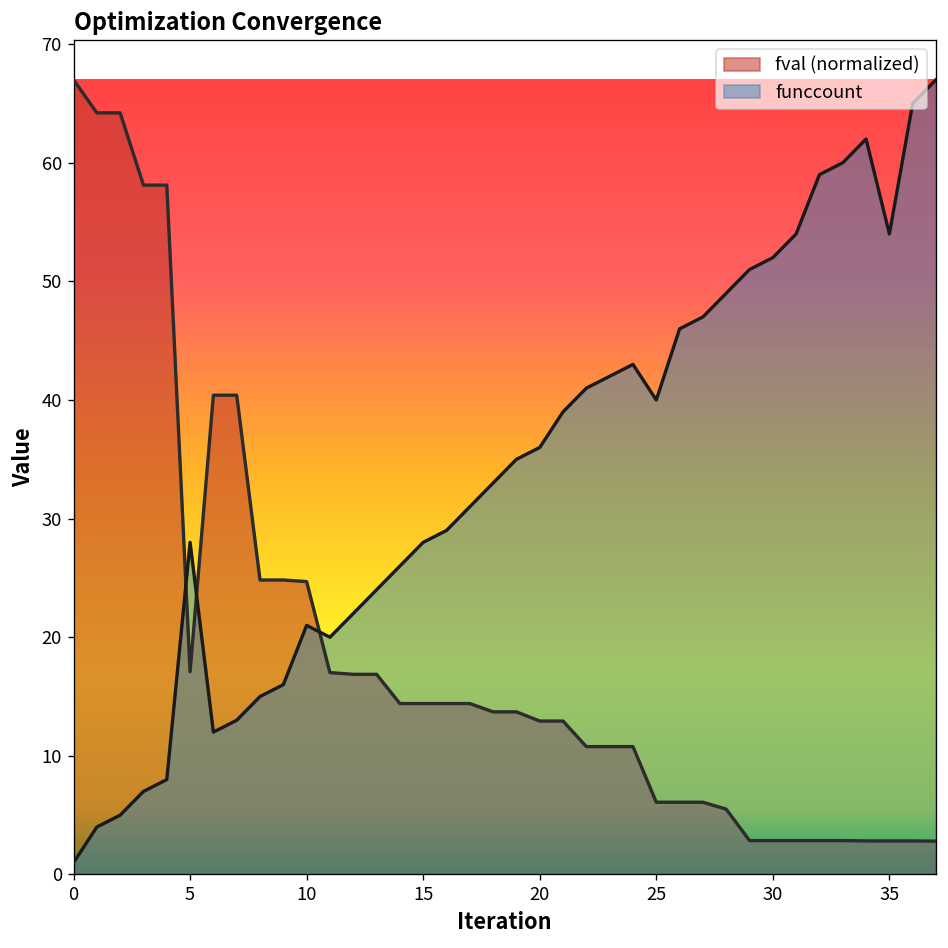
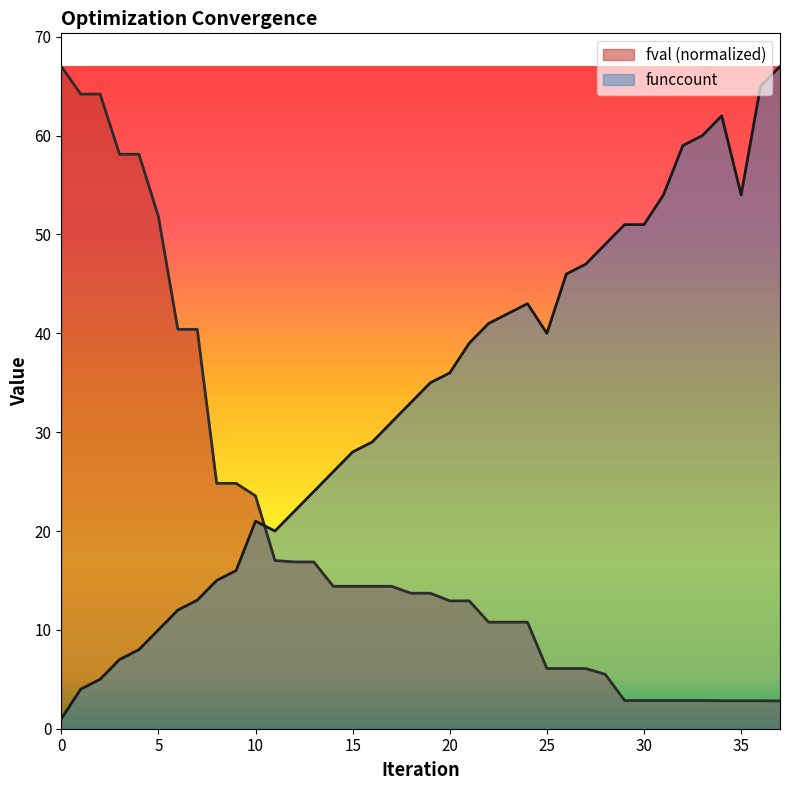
  {
    "fval (normalized)": {
      "0": 67,
-     "5": 17,
-     "10": 25,
+     "5": 52,
+     "10": 24,
      "15": 14,
      "20": 13,
      "25": 6,
      "30": 3,
      "35": 3
    },
    "funccount": {
      "0": 1,
-     "5": 28,
+     "5": 10,
      "10": 21,
      "15": 28,
      "20": 36,
      "25": 40,
-     "30": 52,
+     "30": 51,
      "35": 54
    }
  }
